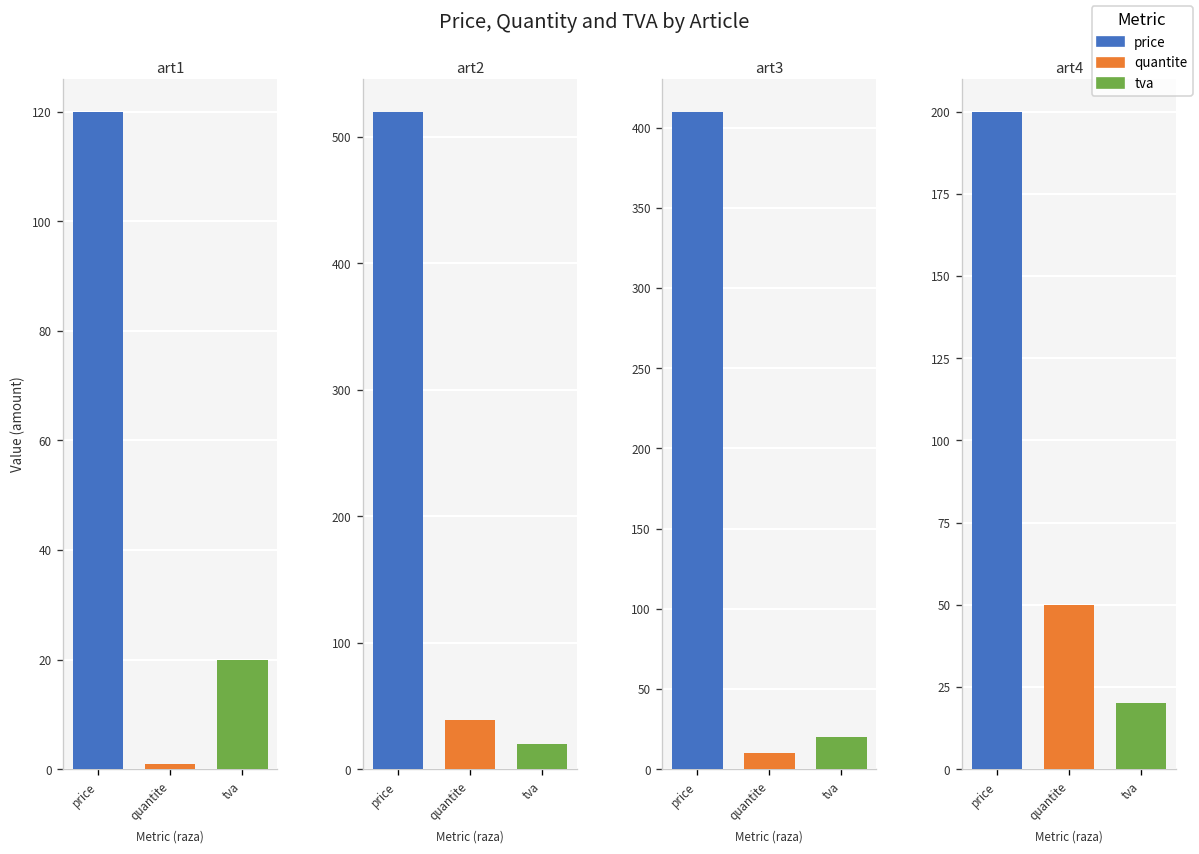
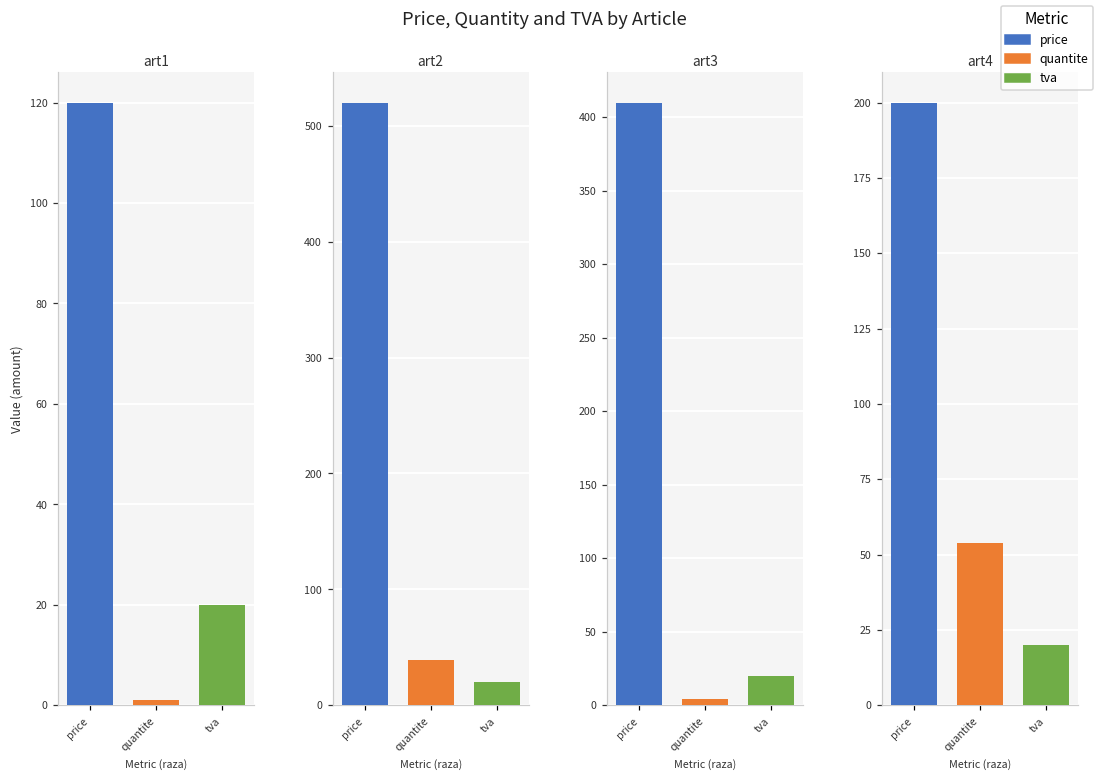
  {
    "art1": {
      "price": 120,
      "quantite": 1,
      "tva": 20
    },
    "art2": {
      "price": 520,
      "quantite": 39,
      "tva": 20
    },
    "art3": {
      "price": 410,
-     "quantite": 10,
+     "quantite": 4,
      "tva": 20
    },
    "art4": {
      "price": 200,
-     "quantite": 50,
+     "quantite": 54,
      "tva": 20
    }
  }
